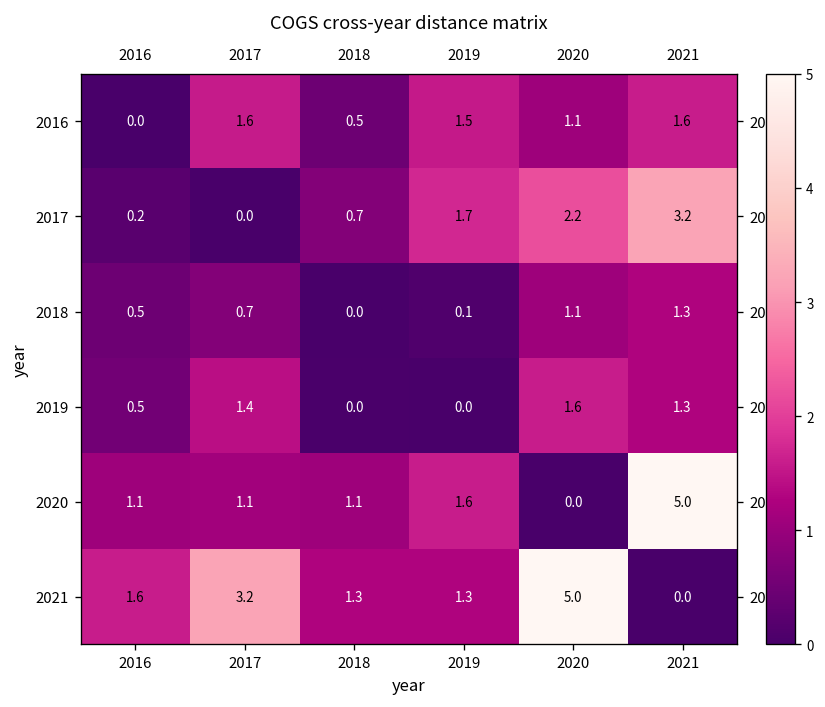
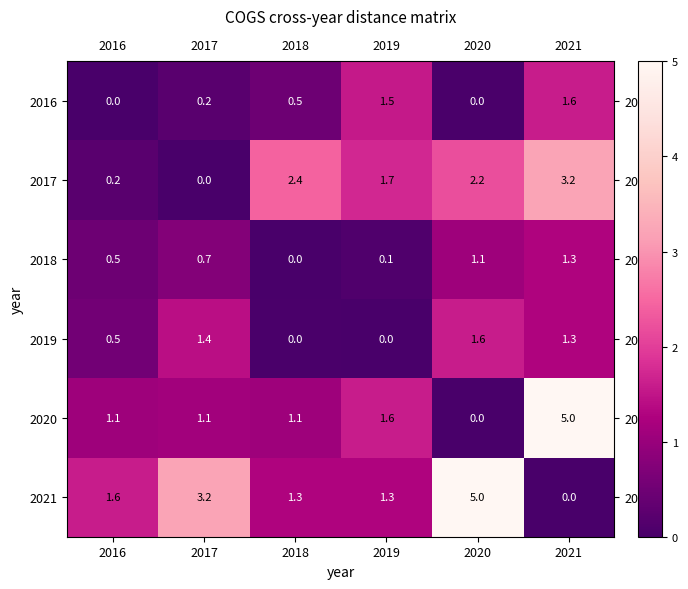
  {
    "2016": {
      "2016": 0.0,
-     "2017": 1.6,
+     "2017": 0.2,
      "2018": 0.5,
      "2019": 1.5,
-     "2020": 1.1,
+     "2020": 0.0,
      "2021": 1.6
    },
    "2017": {
      "2016": 0.2,
      "2017": 0.0,
-     "2018": 0.7,
+     "2018": 2.4,
      "2019": 1.7,
      "2020": 2.2,
      "2021": 3.2
    },
    "2018": {
      "2016": 0.5,
      "2017": 0.7,
      "2018": 0.0,
      "2019": 0.1,
      "2020": 1.1,
      "2021": 1.3
    },
    "2019": {
      "2016": 0.5,
      "2017": 1.4,
      "2018": 0.0,
      "2019": 0.0,
      "2020": 1.6,
      "2021": 1.3
    },
    "2020": {
      "2016": 1.1,
      "2017": 1.1,
      "2018": 1.1,
      "2019": 1.6,
      "2020": 0.0,
      "2021": 5.0
    },
    "2021": {
      "2016": 1.6,
      "2017": 3.2,
      "2018": 1.3,
      "2019": 1.3,
      "2020": 5.0,
      "2021": 0.0
    }
  }
